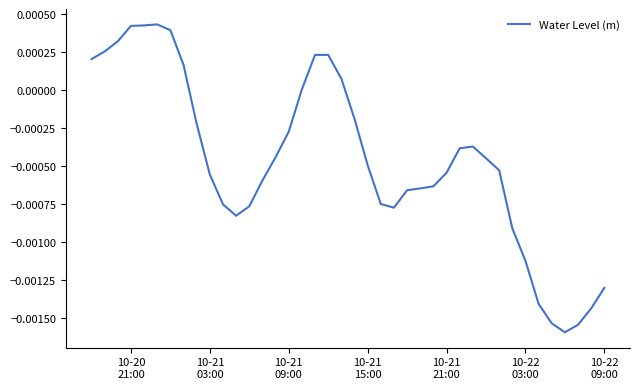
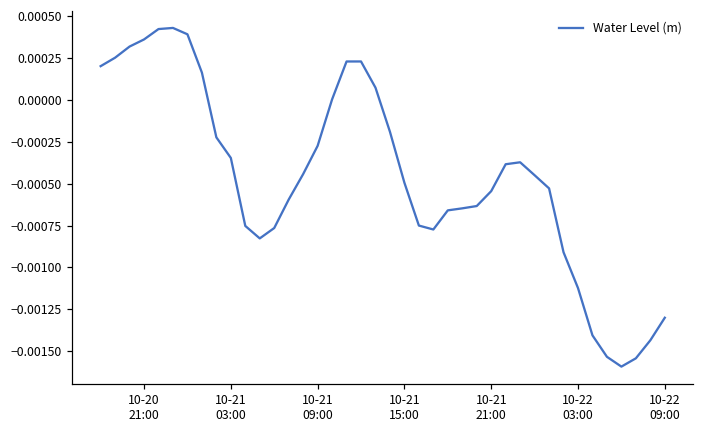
  {
-   "10-20 21:00": 0.00042,
-   "10-21 03:00": -0.00056,
+   "10-20 21:00": 0.00036,
+   "10-21 03:00": -0.00035,
    "10-21 09:00": -0.00027,
    "10-21 15:00": -0.00049,
    "10-21 21:00": -0.00054,
    "10-22 03:00": -0.00112,
    "10-22 09:00": -0.00130
  }
